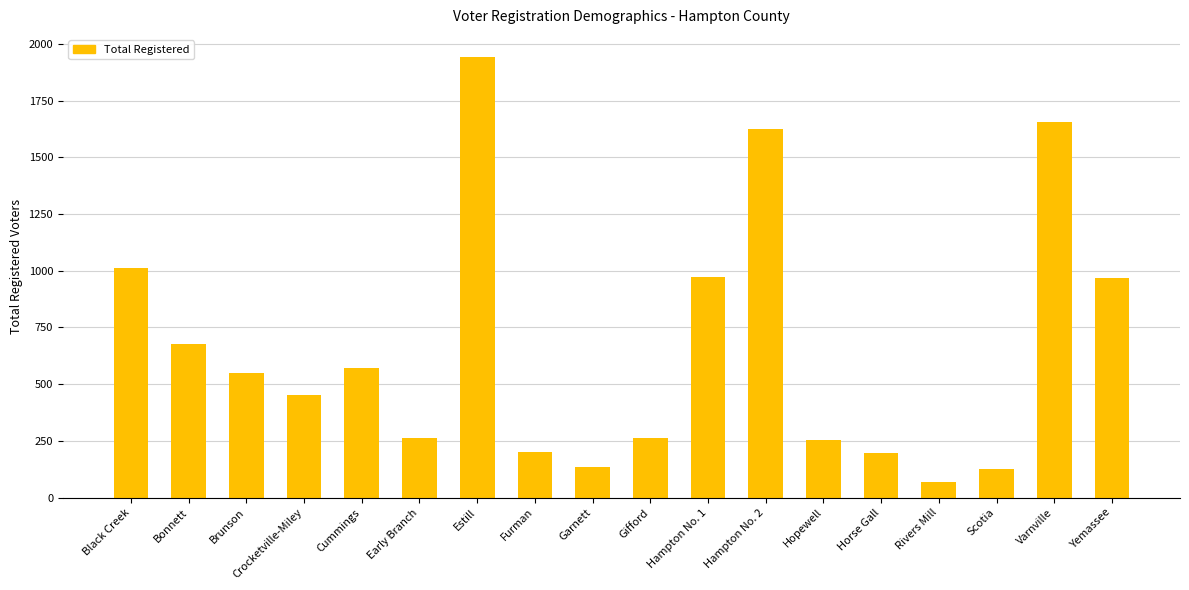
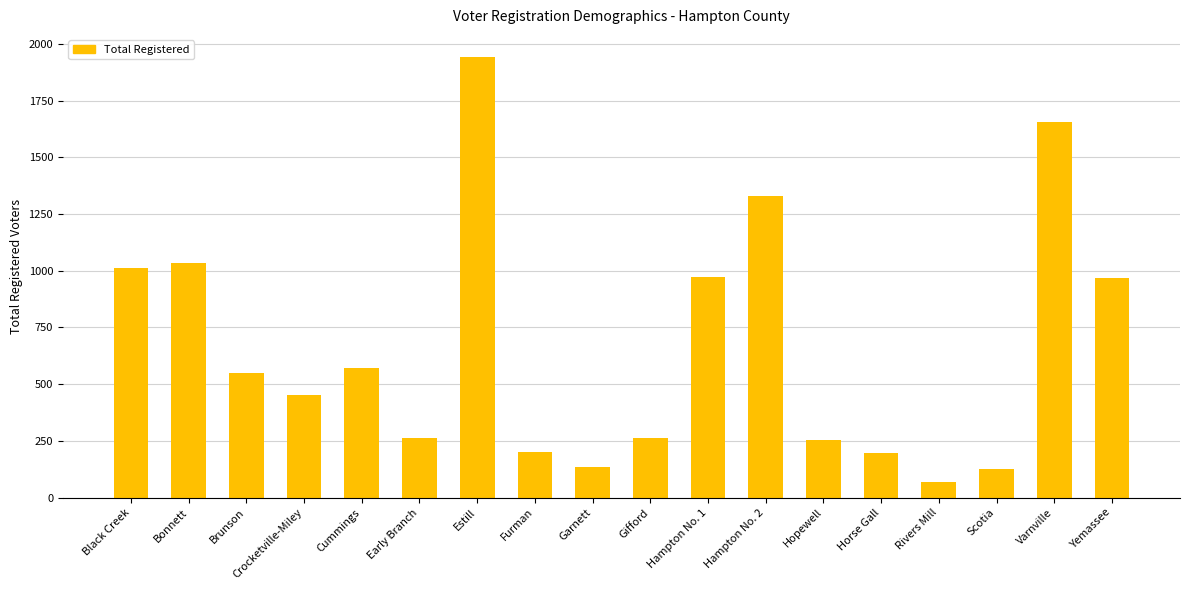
  {
    "Black Creek": 1010,
-   "Bonnett": 680,
+   "Bonnett": 1030,
    "Brunson": 550,
    "Crocketville-Miley": 450,
    "Cummings": 570,
    "Early Branch": 260,
    "Estill": 1940,
    "Furman": 200,
    "Garnett": 130,
    "Gifford": 260,
    "Hampton No. 1": 970,
-   "Hampton No. 2": 1630,
+   "Hampton No. 2": 1330,
    "Hopewell": 260,
    "Horse Gall": 200,
    "Rivers Mill": 70,
    "Scotia": 130,
    "Varnville": 1660,
    "Yemassee": 970
  }
